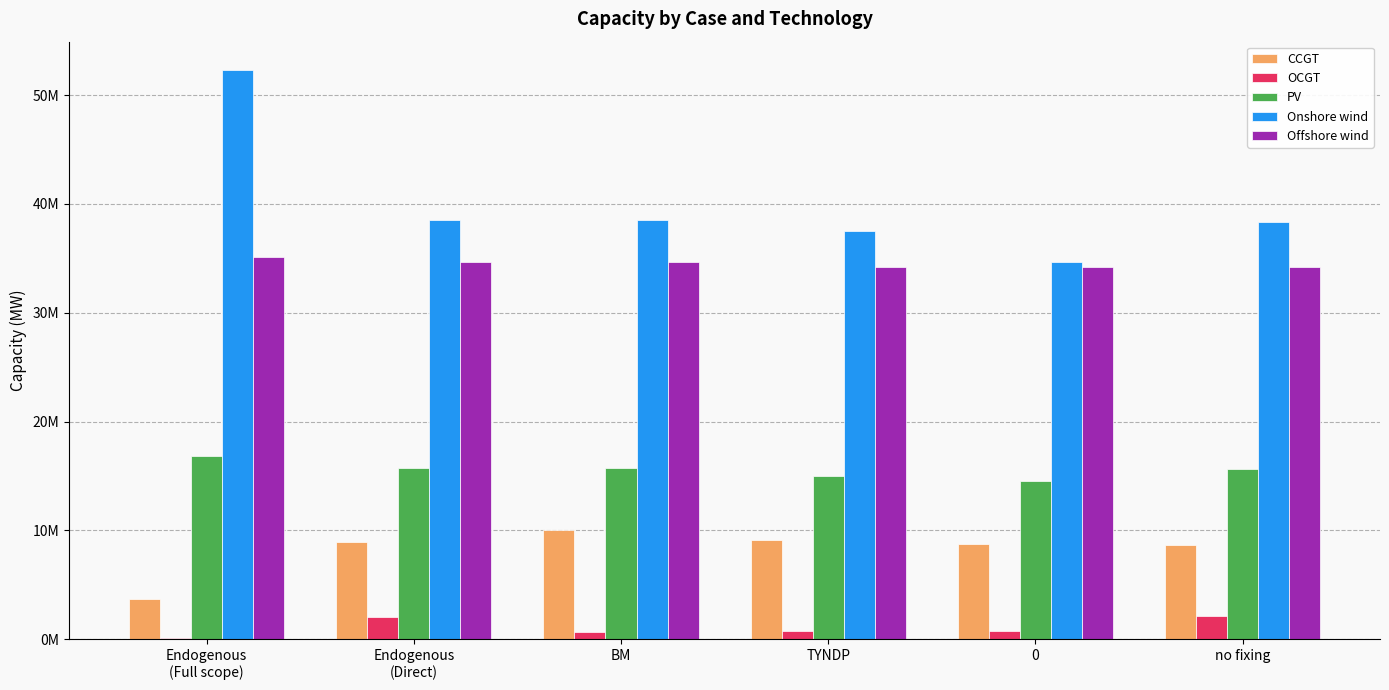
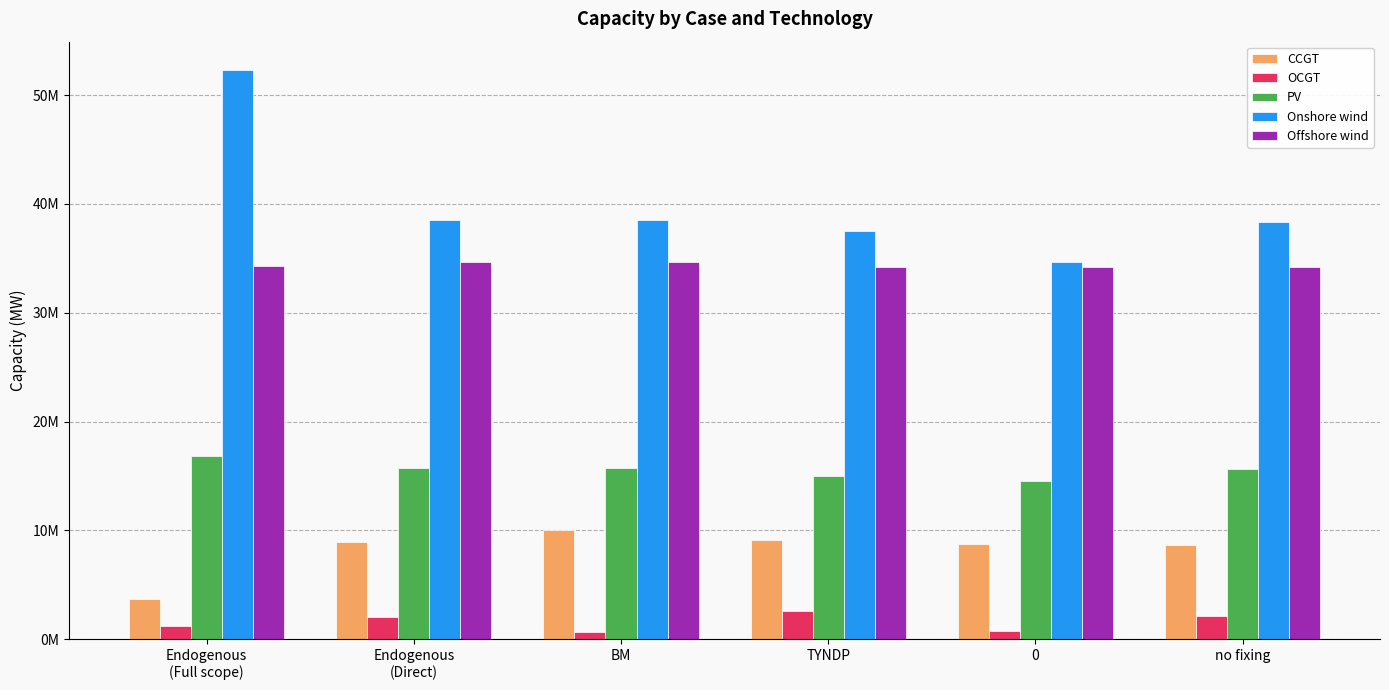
  {
    "CCGT": {
      "Endogenous (Full scope)": 3700000,
      "Endogenous (Direct)": 8900000,
      "BM": 10100000,
      "TYNDP": 9100000,
      "0": 8800000,
      "no fixing": 8700000
    },
    "OCGT": {
-     "Endogenous (Full scope)": 100000,
+     "Endogenous (Full scope)": 1200000,
      "Endogenous (Direct)": 2100000,
      "BM": 700000,
-     "TYNDP": 700000,
+     "TYNDP": 2600000,
      "0": 800000,
      "no fixing": 2100000
    },
    "PV": {
      "Endogenous (Full scope)": 16800000,
      "Endogenous (Direct)": 15700000,
      "BM": 15700000,
      "TYNDP": 15000000,
      "0": 14500000,
      "no fixing": 15700000
    },
    "Onshore wind": {
      "Endogenous (Full scope)": 52300000,
      "Endogenous (Direct)": 38600000,
      "BM": 38600000,
      "TYNDP": 37500000,
      "0": 34700000,
      "no fixing": 38400000
    },
    "Offshore wind": {
-     "Endogenous (Full scope)": 35100000,
+     "Endogenous (Full scope)": 34300000,
      "Endogenous (Direct)": 34700000,
      "BM": 34600000,
      "TYNDP": 34200000,
      "0": 34200000,
      "no fixing": 34200000
    }
  }
